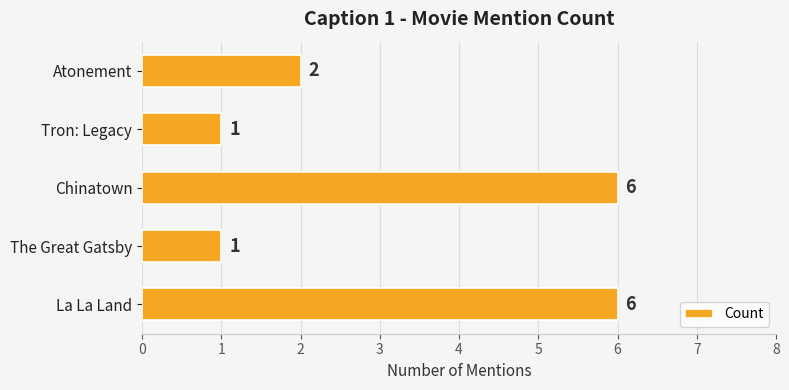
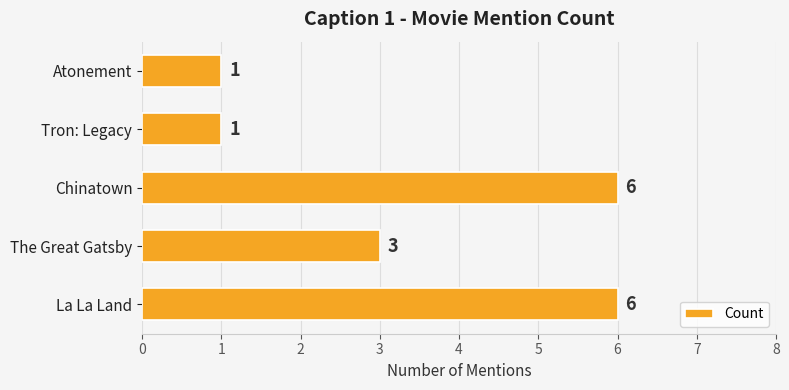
  {
-   "Atonement": 2,
+   "Atonement": 1,
    "Tron: Legacy": 1,
    "Chinatown": 6,
-   "The Great Gatsby": 1,
+   "The Great Gatsby": 3,
    "La La Land": 6
  }
